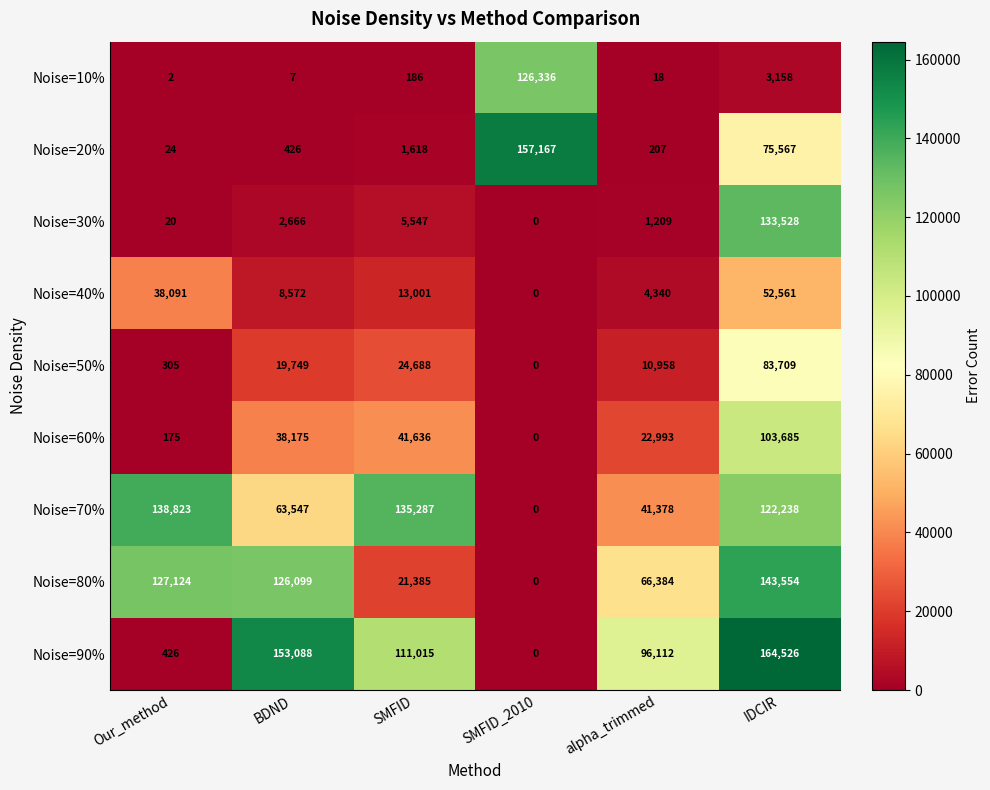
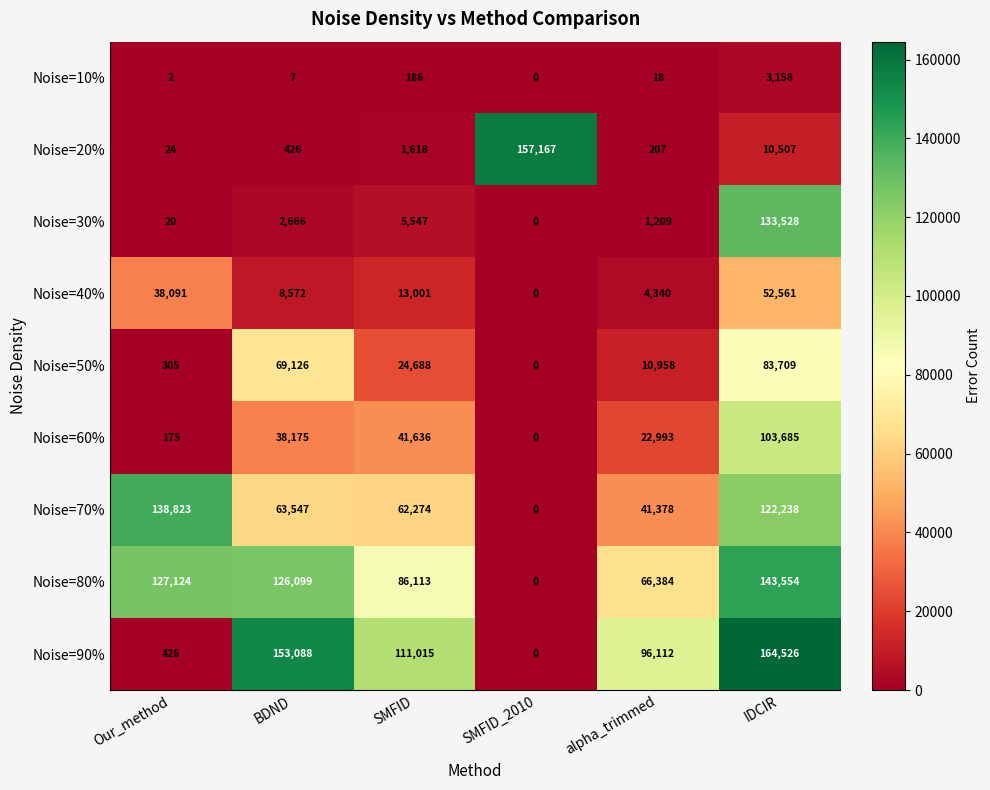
  {
    "Noise=10%": {
      "Our_method": "2",
      "BDND": "7",
      "SMFID": "186",
-     "SMFID_2010": "126,336",
+     "SMFID_2010": "0",
      "alpha_trimmed": "18",
      "IDCIR": "3,158"
    },
    "Noise=20%": {
      "Our_method": "24",
      "BDND": "426",
      "SMFID": "1,618",
      "SMFID_2010": "157,167",
      "alpha_trimmed": "207",
-     "IDCIR": "75,567"
+     "IDCIR": "10,507"
    },
    "Noise=30%": {
      "Our_method": "20",
      "BDND": "2,666",
      "SMFID": "5,547",
      "SMFID_2010": "0",
      "alpha_trimmed": "1,209",
      "IDCIR": "133,528"
    },
    "Noise=40%": {
      "Our_method": "38,091",
      "BDND": "8,572",
      "SMFID": "13,001",
      "SMFID_2010": "0",
      "alpha_trimmed": "4,340",
      "IDCIR": "52,561"
    },
    "Noise=50%": {
      "Our_method": "305",
-     "BDND": "19,749",
+     "BDND": "69,126",
      "SMFID": "24,688",
      "SMFID_2010": "0",
      "alpha_trimmed": "10,958",
      "IDCIR": "83,709"
    },
    "Noise=60%": {
      "Our_method": "175",
      "BDND": "38,175",
      "SMFID": "41,636",
      "SMFID_2010": "0",
      "alpha_trimmed": "22,993",
      "IDCIR": "103,685"
    },
    "Noise=70%": {
      "Our_method": "138,823",
      "BDND": "63,547",
-     "SMFID": "135,287",
+     "SMFID": "62,274",
      "SMFID_2010": "0",
      "alpha_trimmed": "41,378",
      "IDCIR": "122,238"
    },
    "Noise=80%": {
      "Our_method": "127,124",
      "BDND": "126,099",
-     "SMFID": "21,385",
+     "SMFID": "86,113",
      "SMFID_2010": "0",
      "alpha_trimmed": "66,384",
      "IDCIR": "143,554"
    },
    "Noise=90%": {
      "Our_method": "426",
      "BDND": "153,088",
      "SMFID": "111,015",
      "SMFID_2010": "0",
      "alpha_trimmed": "96,112",
      "IDCIR": "164,526"
    }
  }
